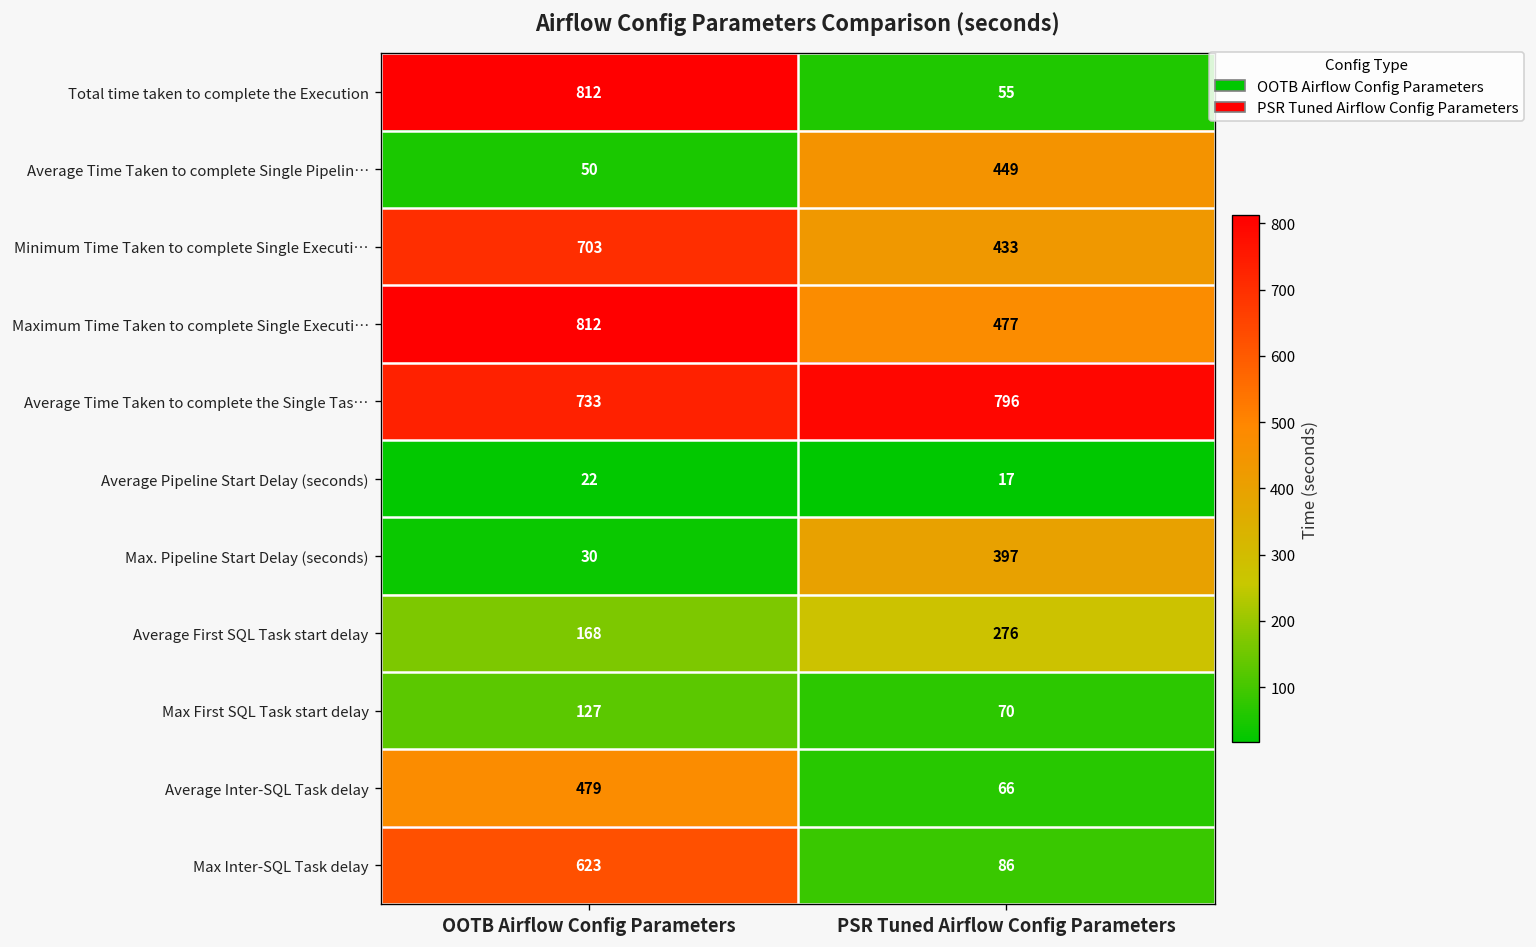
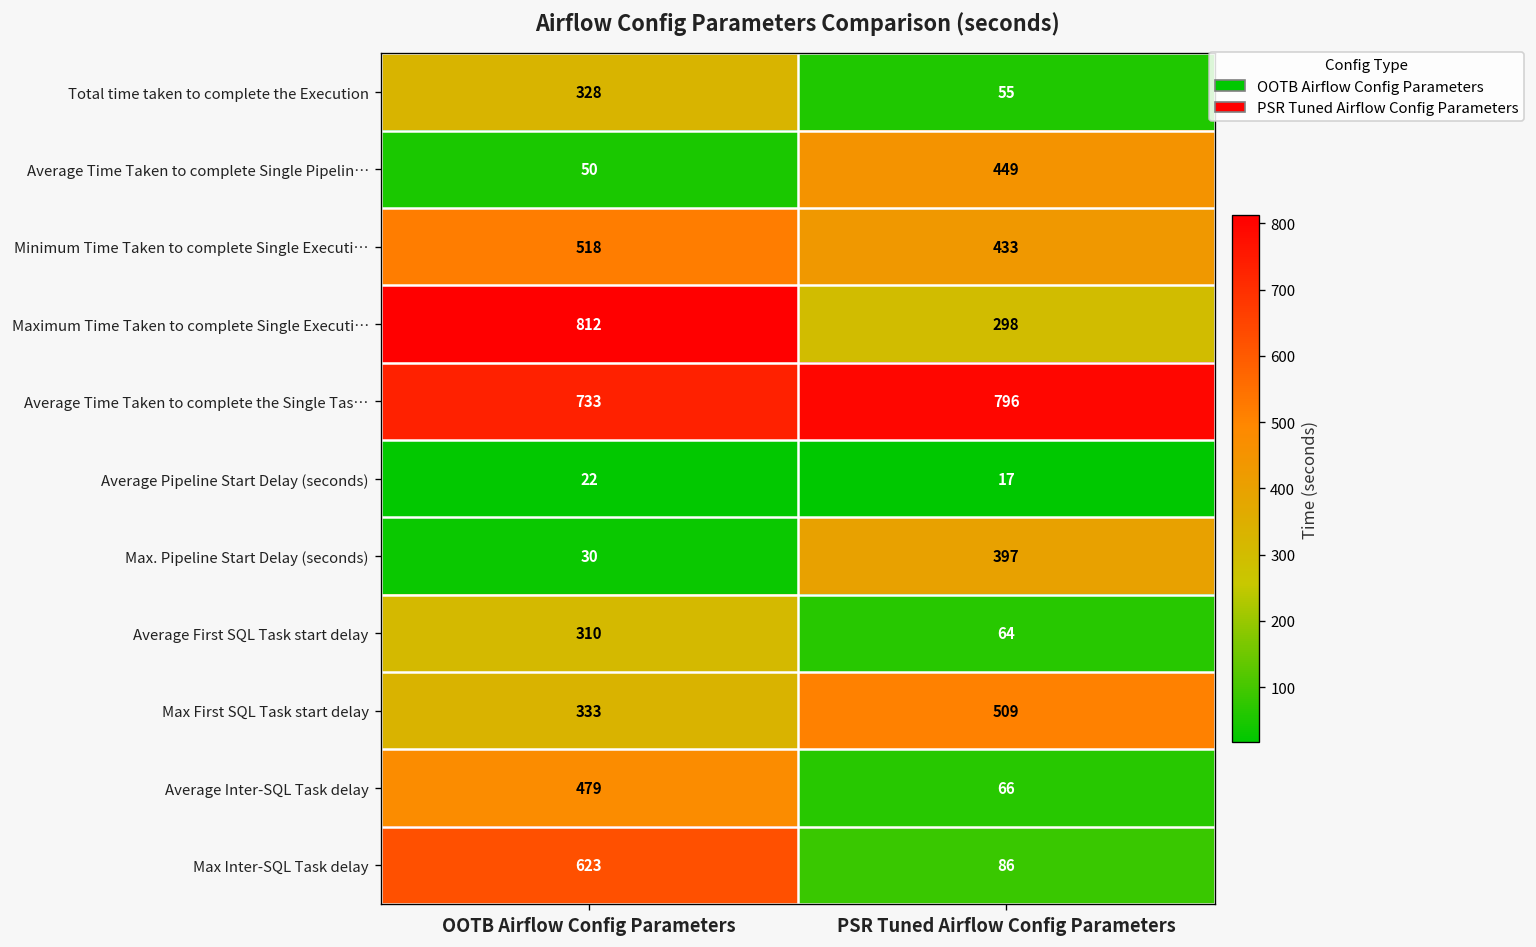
  {
    "Total time taken to complete the Execution": {
-     "OOTB Airflow Config Parameters": 812,
+     "OOTB Airflow Config Parameters": 328,
      "PSR Tuned Airflow Config Parameters": 55
    },
    "Average Time Taken to complete Single Pipelin…": {
      "OOTB Airflow Config Parameters": 50,
      "PSR Tuned Airflow Config Parameters": 449
    },
    "Minimum Time Taken to complete Single Executi…": {
-     "OOTB Airflow Config Parameters": 703,
+     "OOTB Airflow Config Parameters": 518,
      "PSR Tuned Airflow Config Parameters": 433
    },
    "Maximum Time Taken to complete Single Executi…": {
      "OOTB Airflow Config Parameters": 812,
-     "PSR Tuned Airflow Config Parameters": 477
+     "PSR Tuned Airflow Config Parameters": 298
    },
    "Average Time Taken to complete the Single Tas…": {
      "OOTB Airflow Config Parameters": 733,
      "PSR Tuned Airflow Config Parameters": 796
    },
    "Average Pipeline Start Delay (seconds)": {
      "OOTB Airflow Config Parameters": 22,
      "PSR Tuned Airflow Config Parameters": 17
    },
    "Max. Pipeline Start Delay (seconds)": {
      "OOTB Airflow Config Parameters": 30,
      "PSR Tuned Airflow Config Parameters": 397
    },
    "Average First SQL Task start delay": {
-     "OOTB Airflow Config Parameters": 168,
-     "PSR Tuned Airflow Config Parameters": 276
+     "OOTB Airflow Config Parameters": 310,
+     "PSR Tuned Airflow Config Parameters": 64
    },
    "Max First SQL Task start delay": {
-     "OOTB Airflow Config Parameters": 127,
-     "PSR Tuned Airflow Config Parameters": 70
+     "OOTB Airflow Config Parameters": 333,
+     "PSR Tuned Airflow Config Parameters": 509
    },
    "Average Inter-SQL Task delay": {
      "OOTB Airflow Config Parameters": 479,
      "PSR Tuned Airflow Config Parameters": 66
    },
    "Max Inter-SQL Task delay": {
      "OOTB Airflow Config Parameters": 623,
      "PSR Tuned Airflow Config Parameters": 86
    }
  }
